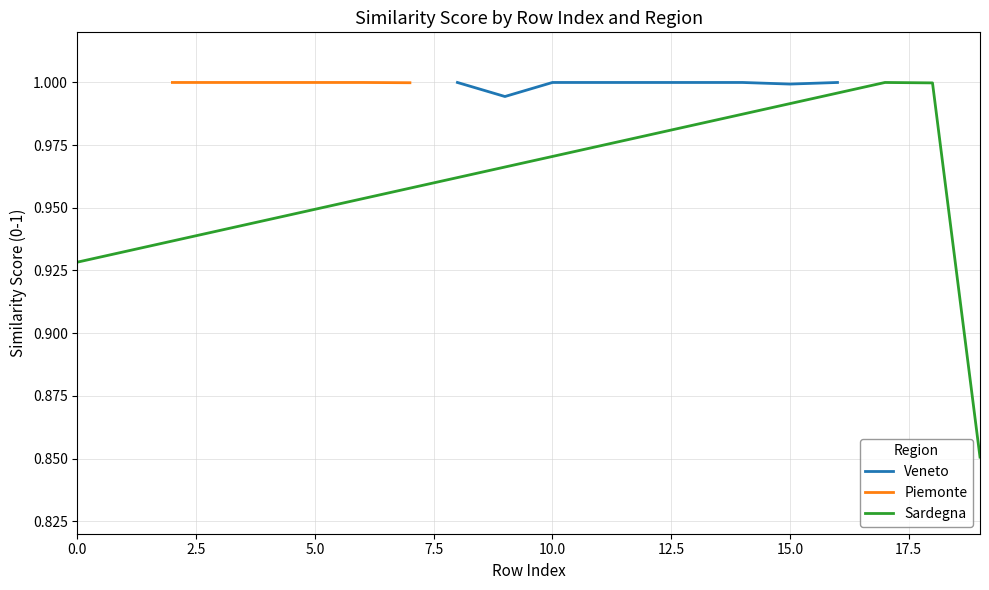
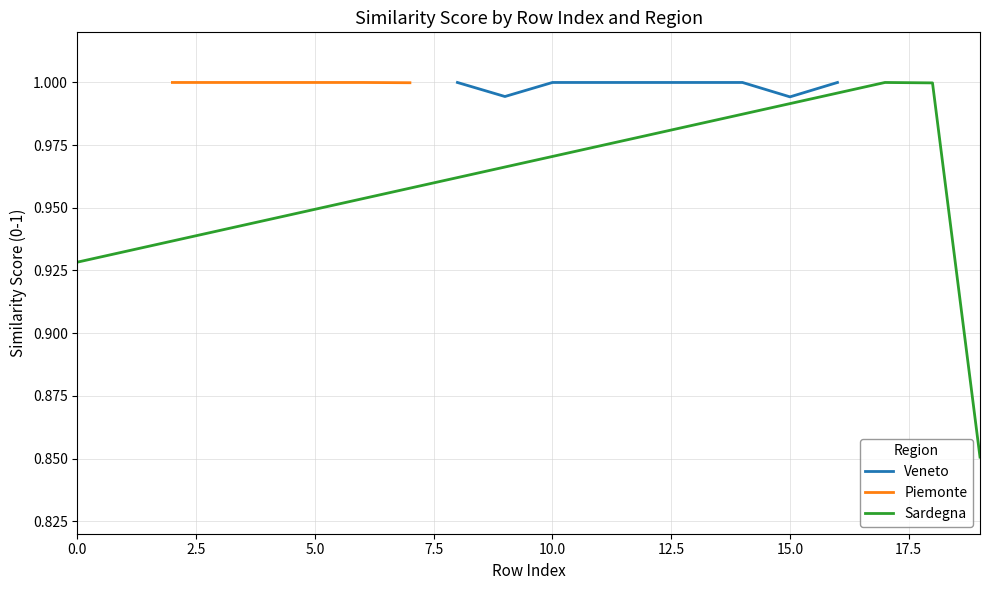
  {
    "Veneto": {
      "10.0": 1.000,
-     "15.0": 0.999
+     "15.0": 0.994
    },
    "Sardegna": {
      "0.0": 0.928
    }
  }
